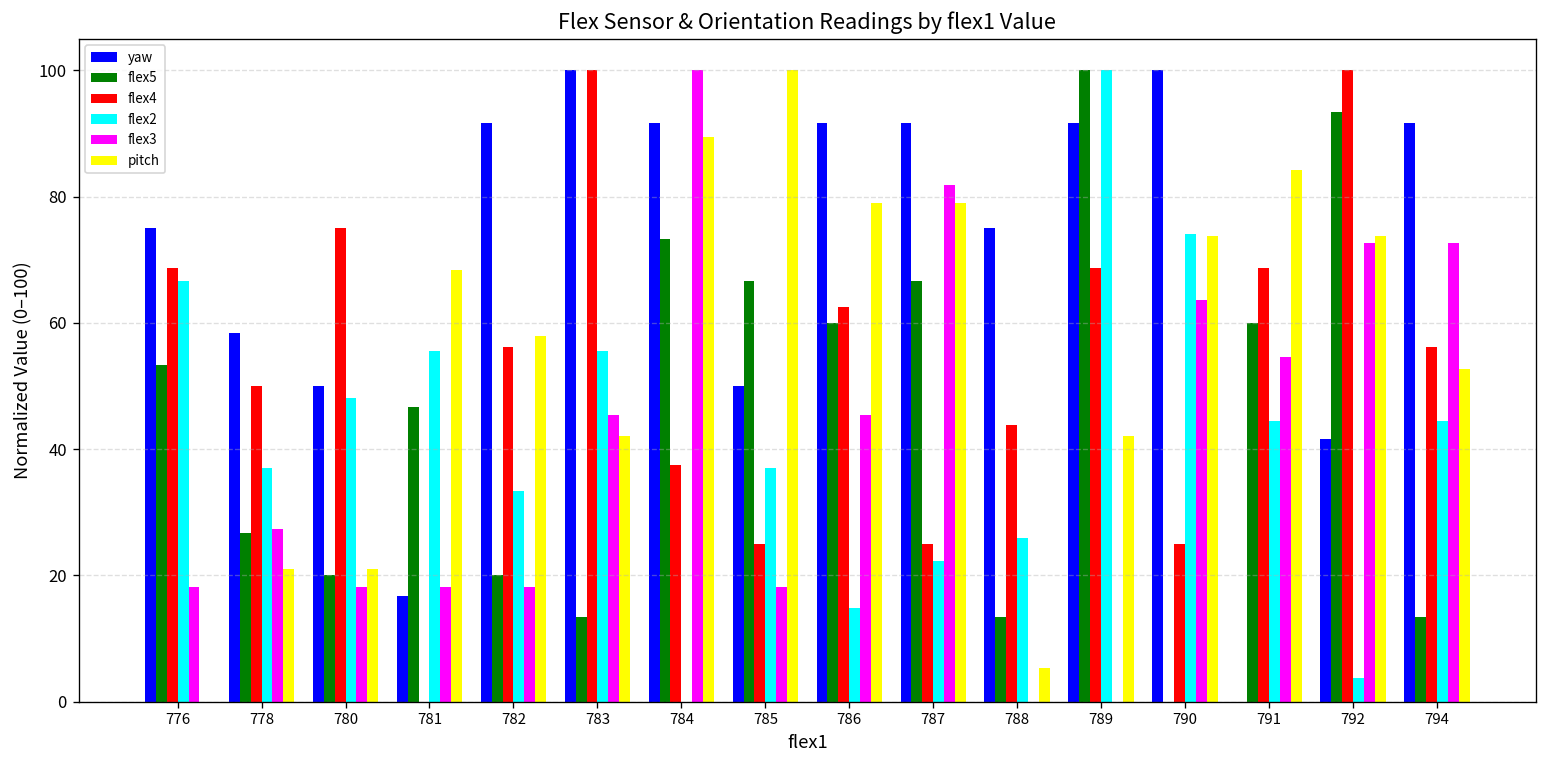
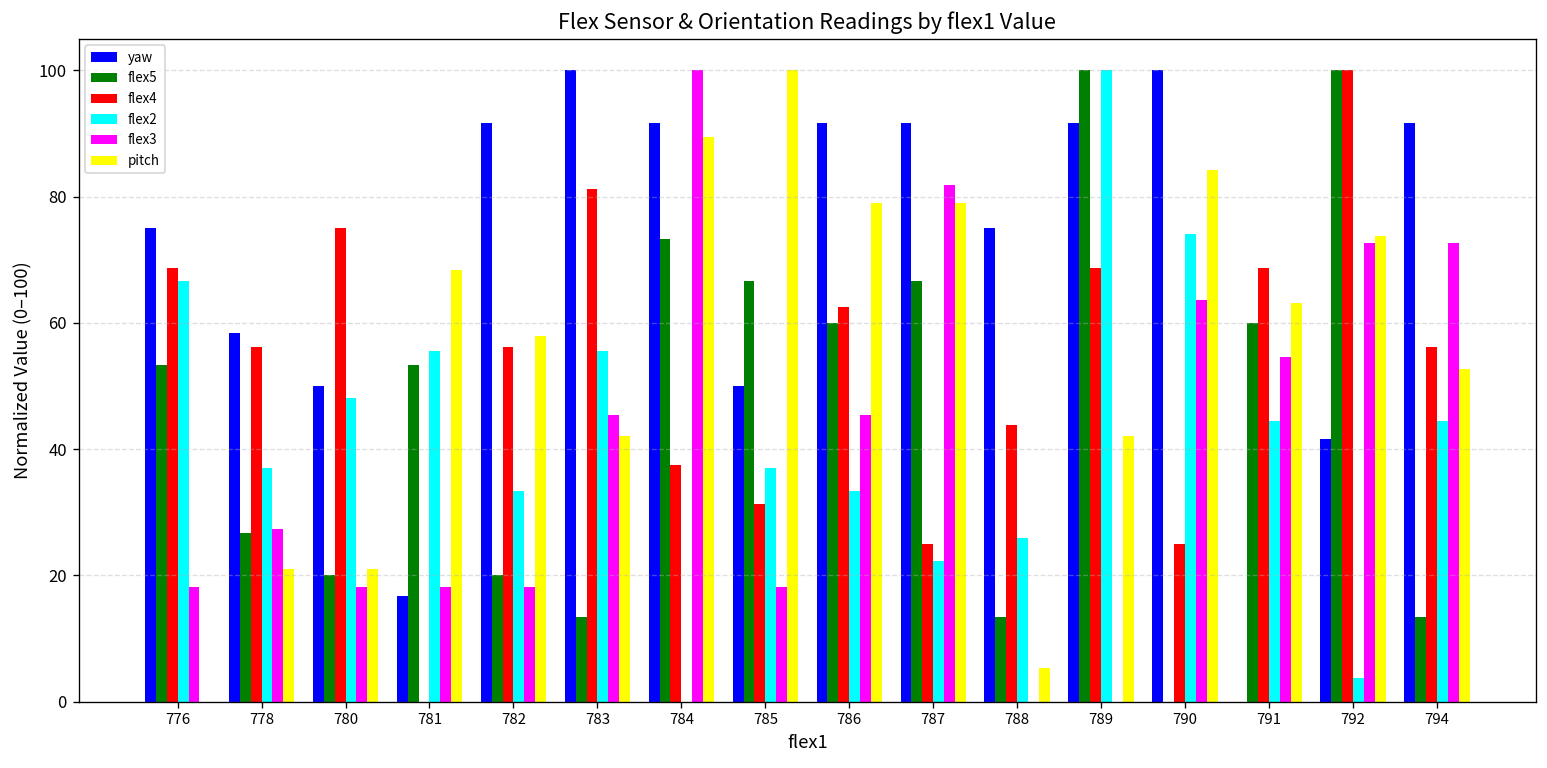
  {
    "yaw": {
      "776": 75,
      "778": 58,
      "780": 50,
      "781": 17,
      "782": 92,
      "783": 100,
      "784": 92,
      "785": 50,
      "786": 92,
      "787": 92,
      "788": 75,
      "789": 92,
      "790": 100,
      "791": 0,
      "792": 42,
      "794": 92
    },
    "flex5": {
      "776": 53,
      "778": 27,
      "780": 20,
-     "781": 47,
+     "781": 53,
      "782": 20,
      "783": 13,
      "784": 73,
      "785": 67,
      "786": 60,
      "787": 67,
      "788": 13,
      "789": 100,
      "790": 0,
      "791": 60,
-     "792": 93,
+     "792": 100,
      "794": 13
    },
    "flex4": {
      "776": 69,
-     "778": 50,
+     "778": 56,
      "780": 75,
      "781": 0,
      "782": 56,
-     "783": 100,
+     "783": 81,
      "784": 38,
-     "785": 25,
+     "785": 31,
      "786": 63,
      "787": 25,
      "788": 44,
      "789": 69,
      "790": 25,
      "791": 69,
      "792": 100,
      "794": 56
    },
    "flex2": {
      "776": 67,
      "778": 37,
      "780": 48,
      "781": 56,
      "782": 33,
      "783": 56,
      "784": 0,
      "785": 37,
-     "786": 15,
+     "786": 33,
      "787": 22,
      "788": 26,
      "789": 100,
      "790": 74,
      "791": 44,
      "792": 4,
      "794": 44
    },
    "flex3": {
      "776": 18,
      "778": 27,
      "780": 18,
      "781": 18,
      "782": 18,
      "783": 45,
      "784": 100,
      "785": 18,
      "786": 45,
      "787": 82,
      "788": 0,
      "789": 0,
      "790": 64,
      "791": 55,
      "792": 73,
      "794": 73
    },
    "pitch": {
      "776": 0,
      "778": 21,
      "780": 21,
      "781": 68,
      "782": 58,
      "783": 42,
      "784": 89,
      "785": 100,
      "786": 79,
      "787": 79,
      "788": 5,
      "789": 42,
-     "790": 74,
-     "791": 84,
+     "790": 84,
+     "791": 63,
      "792": 74,
      "794": 53
    }
  }
